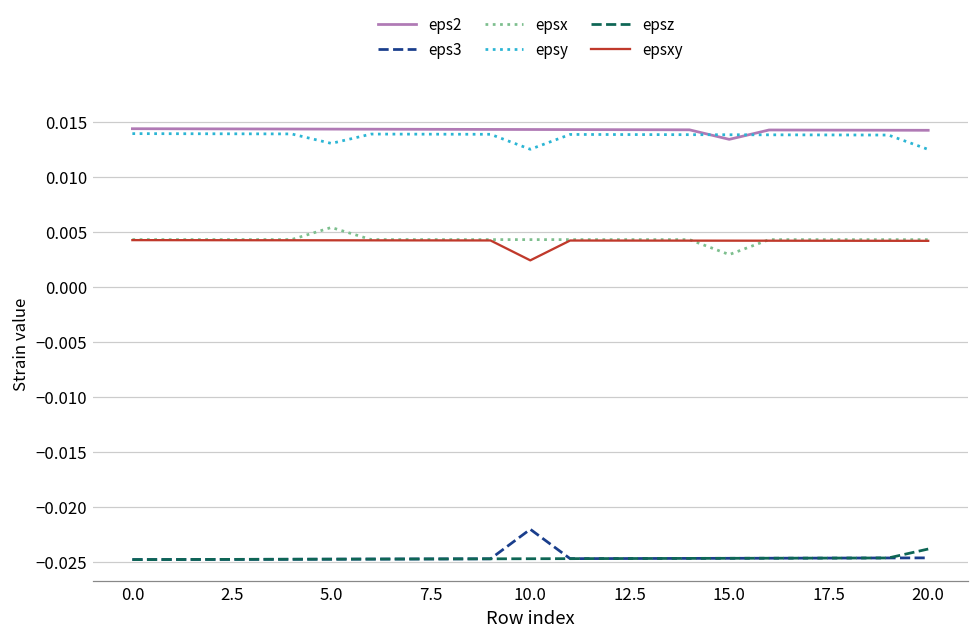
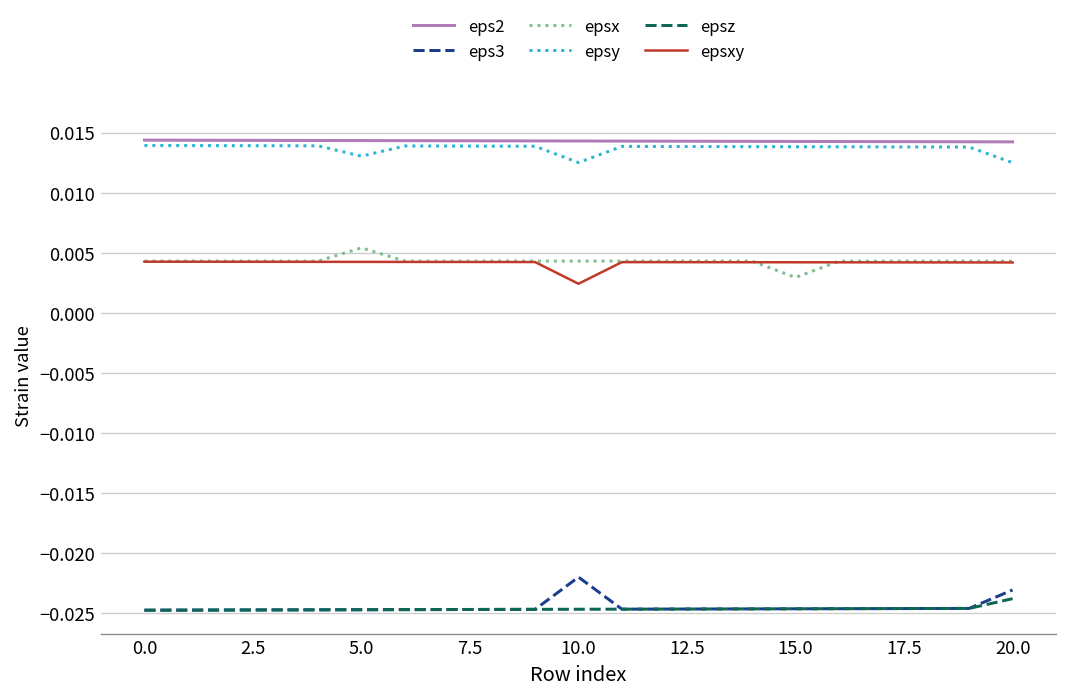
  {
    "eps2": {
      "0.0": 0.0144,
      "5.0": 0.0143,
      "10.0": 0.0143,
-     "15.0": 0.0134,
+     "15.0": 0.0143,
      "20.0": 0.0142
    },
    "eps3": {
      "10.0": -0.0220,
-     "20.0": -0.0246
+     "20.0": -0.0231
    },
    "epsx": {
      "5.0": 0.0054,
      "10.0": 0.0043,
      "15.0": 0.0030
    },
    "epsy": {
      "0.0": 0.0139,
      "5.0": 0.0130,
      "10.0": 0.0125,
      "15.0": 0.0138,
      "20.0": 0.0125
    },
    "epsz": {
      "10.0": -0.0247,
      "20.0": -0.0238
    },
    "epsxy": {
      "5.0": 0.0042,
      "10.0": 0.0024,
      "15.0": 0.0042
    }
  }
